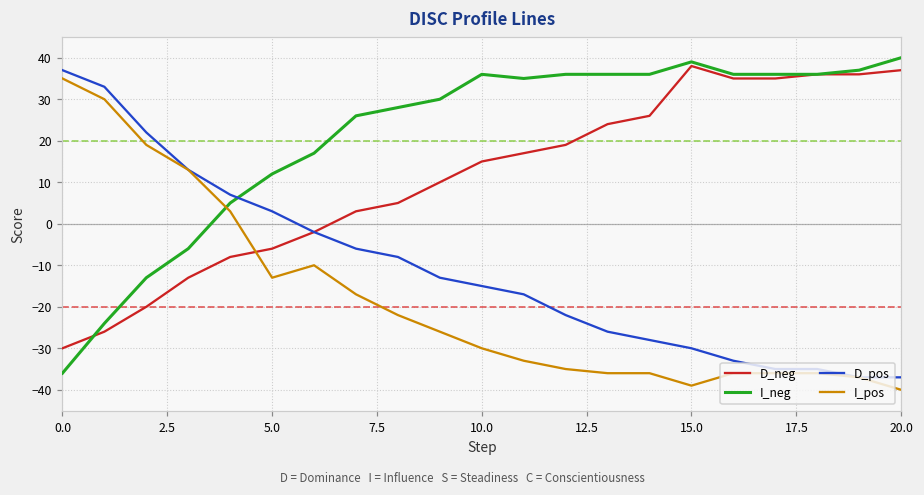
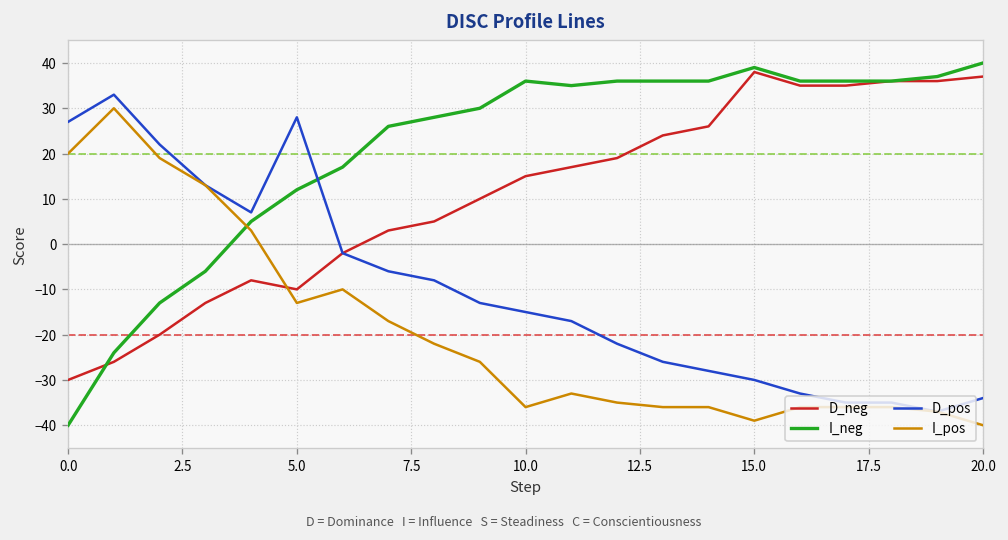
  {
    "D_neg": {
      "0.0": -30,
-     "5.0": -6,
+     "5.0": -10,
      "10.0": 15,
      "15.0": 38,
      "20.0": 37
    },
    "I_neg": {
-     "0.0": -36,
+     "0.0": -40,
      "5.0": 12,
      "10.0": 36,
      "15.0": 39,
      "20.0": 40
    },
    "D_pos": {
-     "0.0": 37,
-     "5.0": 3,
+     "0.0": 27,
+     "5.0": 28,
      "10.0": -15,
      "15.0": -30,
-     "20.0": -37
+     "20.0": -34
    },
    "I_pos": {
-     "0.0": 35,
+     "0.0": 20,
      "5.0": -13,
-     "10.0": -30,
+     "10.0": -36,
      "15.0": -39,
      "20.0": -40
    }
  }
